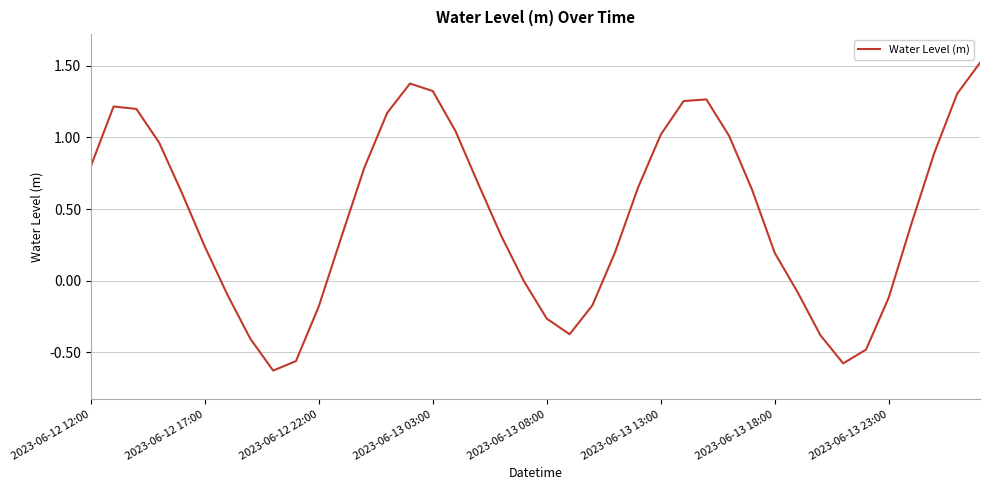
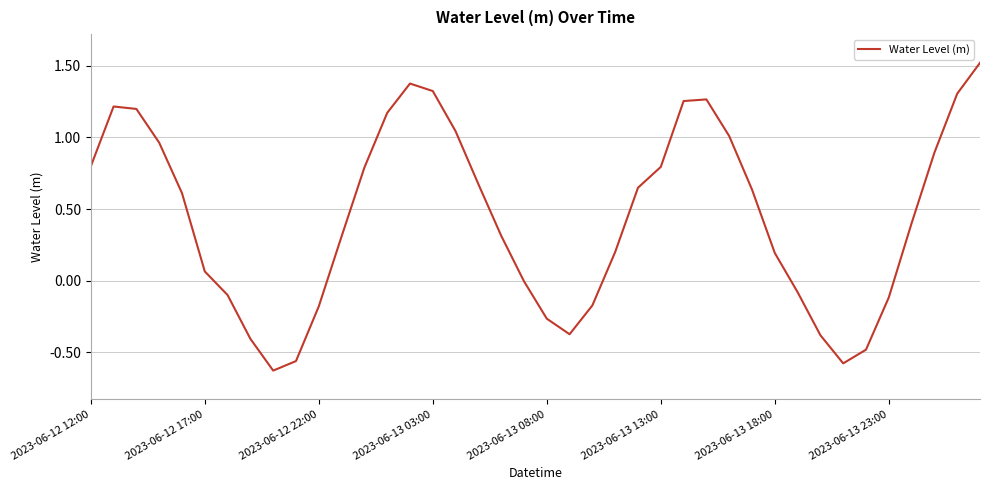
  {
    "2023-06-12 12:00": 0.80,
-   "2023-06-12 17:00": 0.24,
+   "2023-06-12 17:00": 0.06,
    "2023-06-12 22:00": -0.18,
    "2023-06-13 03:00": 1.32,
    "2023-06-13 08:00": -0.26,
-   "2023-06-13 13:00": 1.02,
+   "2023-06-13 13:00": 0.79,
    "2023-06-13 18:00": 0.19,
    "2023-06-13 23:00": -0.12
  }
